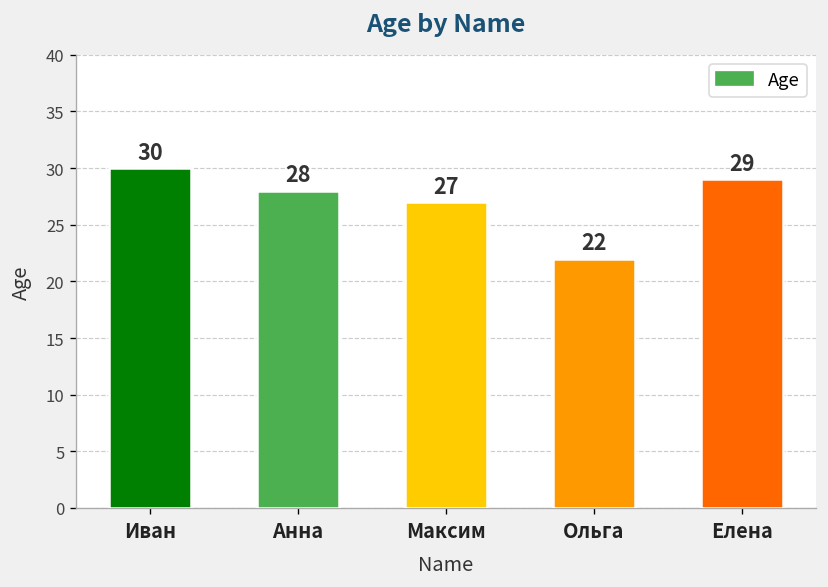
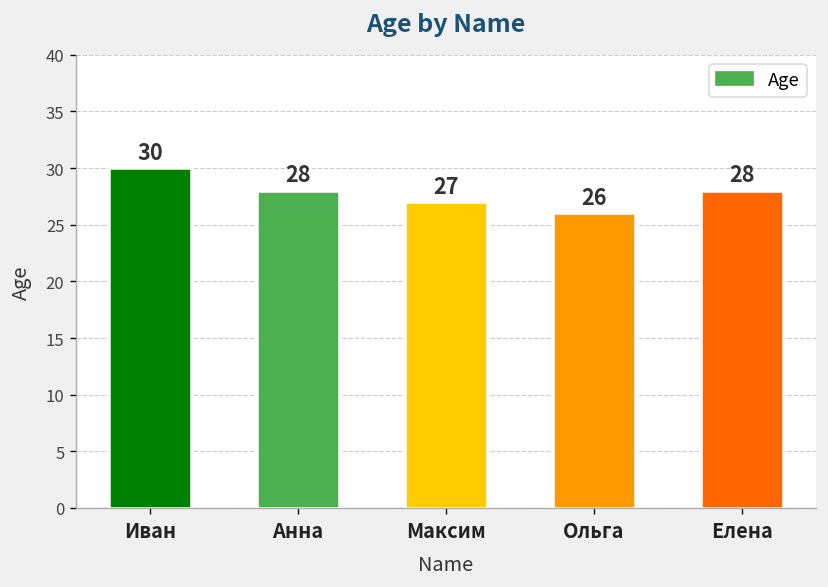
  {
    "Иван": 30,
    "Анна": 28,
    "Максим": 27,
-   "Ольга": 22,
-   "Елена": 29
+   "Ольга": 26,
+   "Елена": 28
  }
